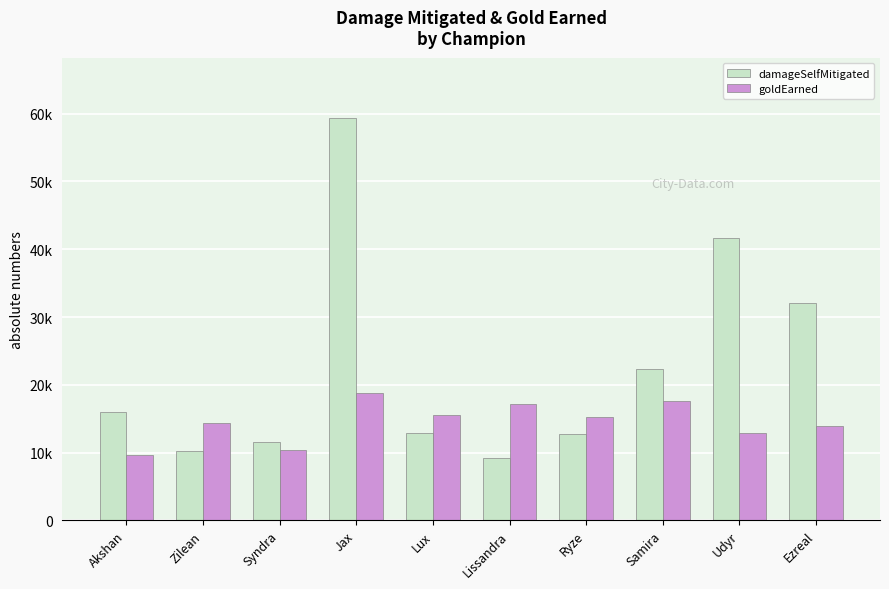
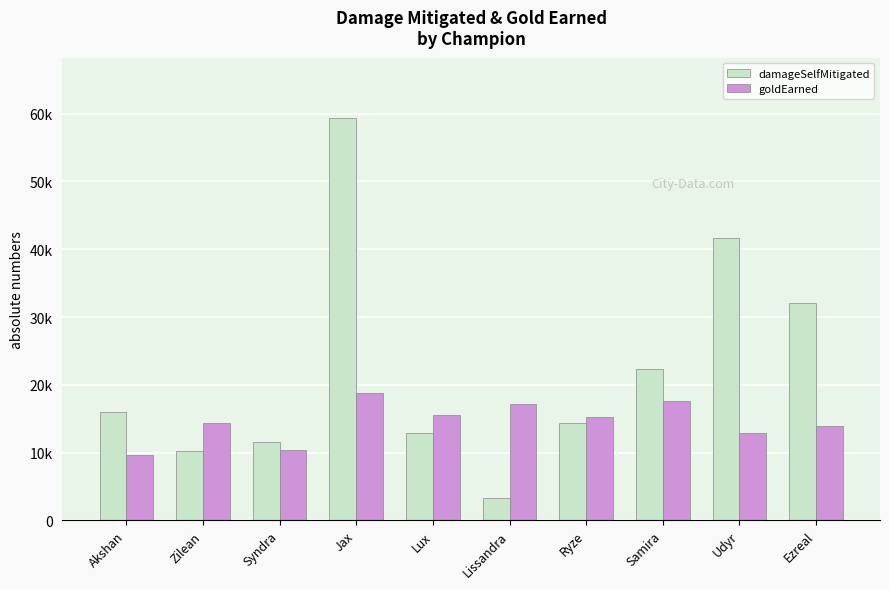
  {
    "damageSelfMitigated": {
      "Akshan": 16000,
      "Zilean": 10000,
      "Syndra": 12000,
      "Jax": 59000,
      "Lux": 13000,
-     "Lissandra": 9000,
-     "Ryze": 13000,
+     "Lissandra": 3000,
+     "Ryze": 14000,
      "Samira": 22000,
      "Udyr": 42000,
      "Ezreal": 32000
    },
    "goldEarned": {
      "Akshan": 10000,
      "Zilean": 14000,
      "Syndra": 10000,
      "Jax": 19000,
      "Lux": 16000,
      "Lissandra": 17000,
      "Ryze": 15000,
      "Samira": 18000,
      "Udyr": 13000,
      "Ezreal": 14000
    }
  }
